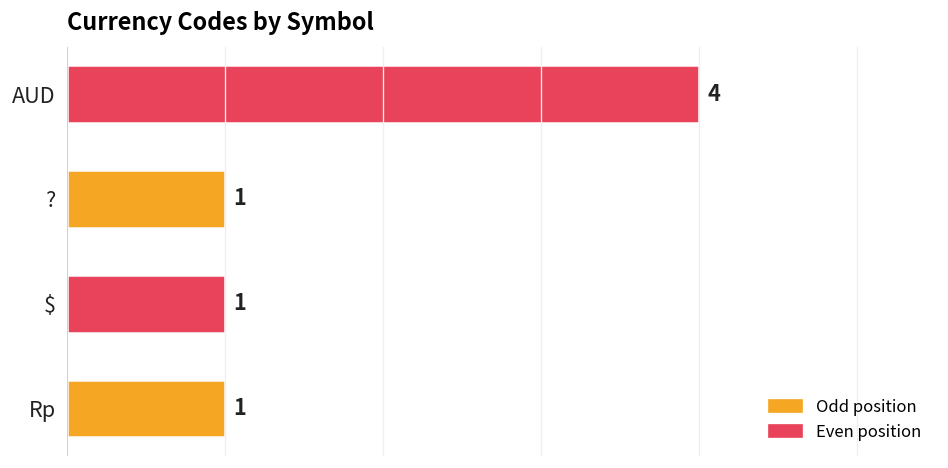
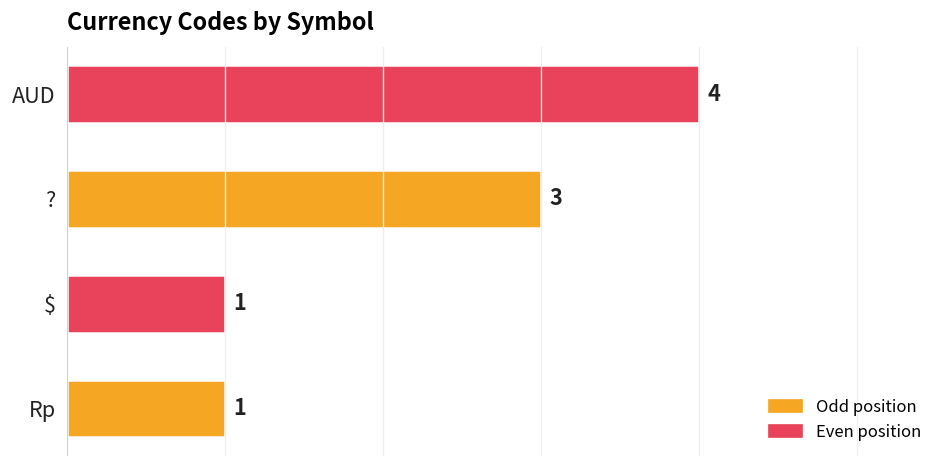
  {
    "AUD": 4,
-   "?": 1,
+   "?": 3,
    "$": 1,
    "Rp": 1
  }
